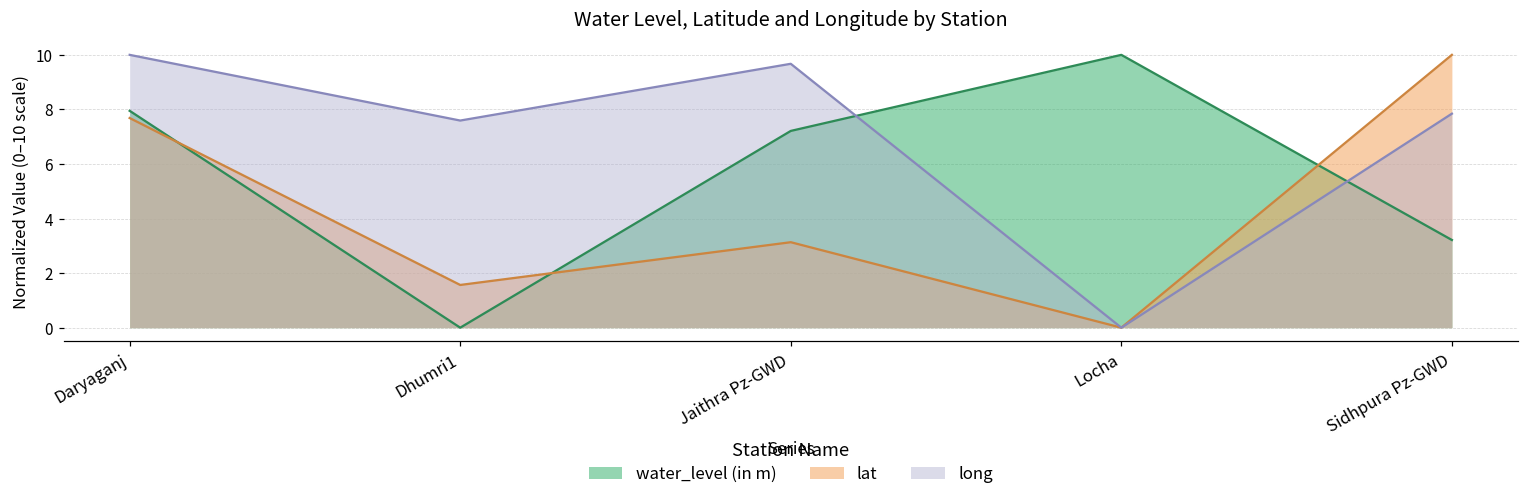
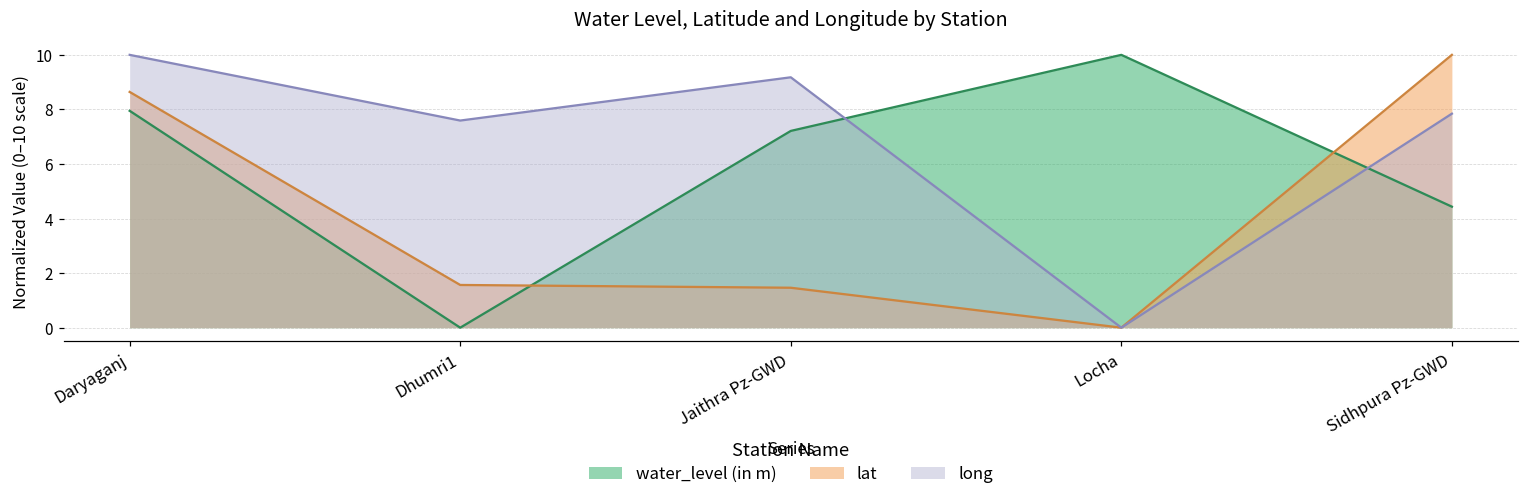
  {
    "water_level (in m)": {
      "Daryaganj": 7.9,
      "Dhumri1": 0.0,
      "Jaithra Pz-GWD": 7.2,
      "Locha": 10.0,
-     "Sidhpura Pz-GWD": 3.2
+     "Sidhpura Pz-GWD": 4.4
    },
    "lat": {
-     "Daryaganj": 7.7,
+     "Daryaganj": 8.6,
      "Dhumri1": 1.6,
-     "Jaithra Pz-GWD": 3.1,
+     "Jaithra Pz-GWD": 1.5,
      "Sidhpura Pz-GWD": 10.0
    },
    "long": {
      "Daryaganj": 10.0,
      "Dhumri1": 7.6,
-     "Jaithra Pz-GWD": 9.7,
+     "Jaithra Pz-GWD": 9.2,
      "Sidhpura Pz-GWD": 7.8
    }
  }
